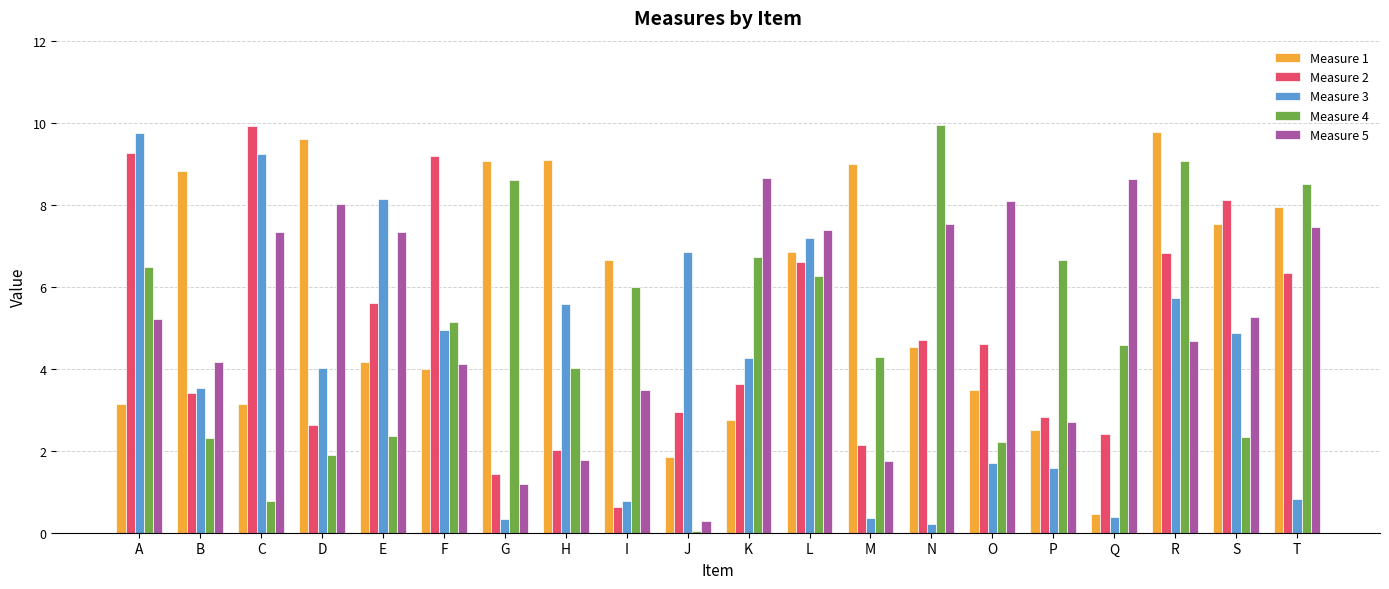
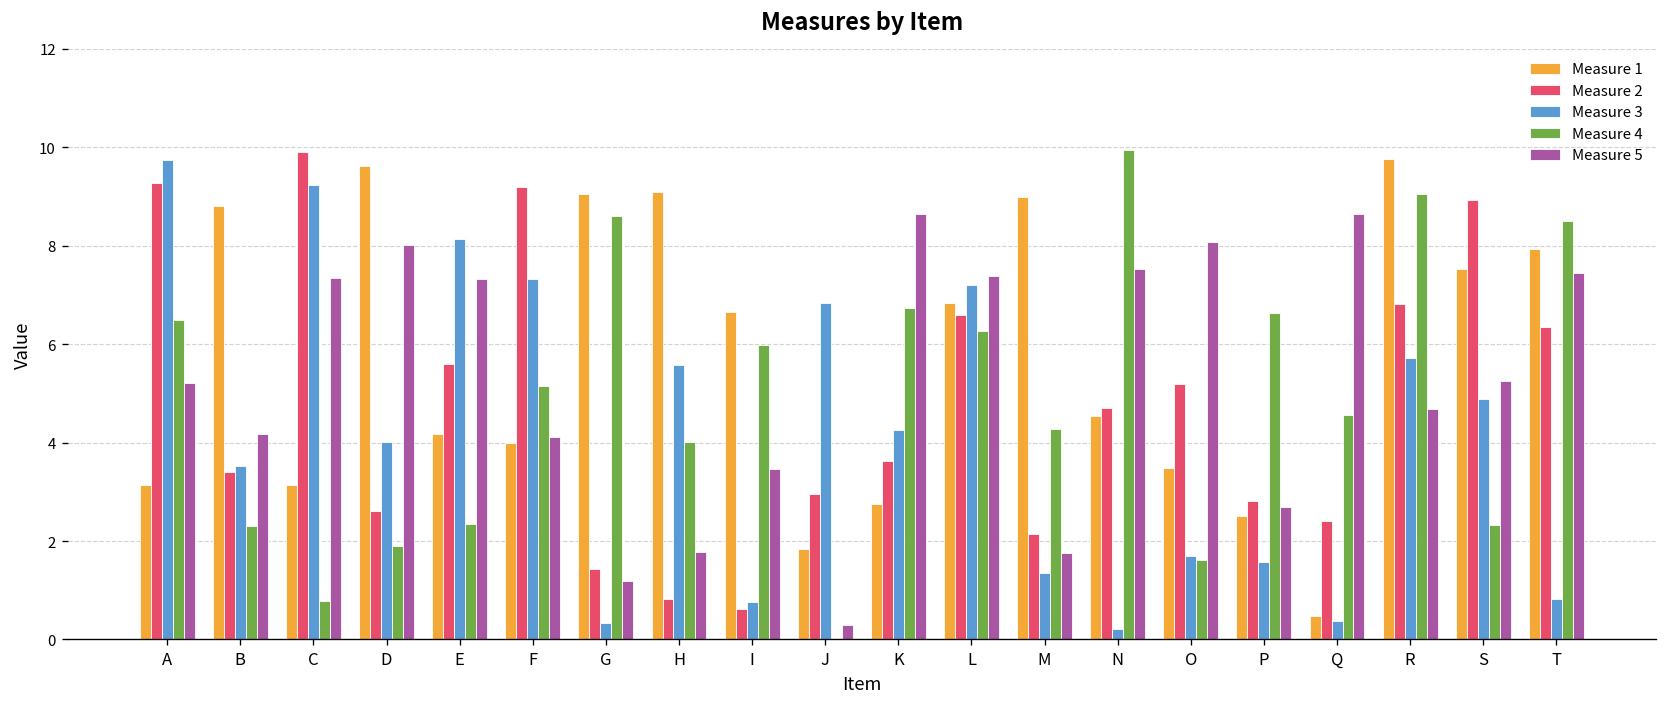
  {
    "Measure 1": {
      "A": 3.1,
      "B": 8.8,
      "C": 3.1,
      "D": 9.6,
      "E": 4.2,
      "F": 4.0,
      "G": 9.1,
      "H": 9.1,
      "I": 6.7,
      "J": 1.8,
      "K": 2.8,
      "L": 6.8,
      "M": 9.0,
      "N": 4.5,
      "O": 3.5,
      "P": 2.5,
      "Q": 0.5,
      "R": 9.8,
      "S": 7.5,
      "T": 7.9
    },
    "Measure 2": {
      "A": 9.3,
      "B": 3.4,
      "C": 9.9,
      "D": 2.6,
      "E": 5.6,
      "F": 9.2,
      "G": 1.4,
-     "H": 2.0,
+     "H": 0.8,
      "I": 0.6,
      "J": 2.9,
      "K": 3.6,
      "L": 6.6,
      "M": 2.1,
      "N": 4.7,
-     "O": 4.6,
+     "O": 5.2,
      "P": 2.8,
      "Q": 2.4,
      "R": 6.8,
-     "S": 8.1,
+     "S": 8.9,
      "T": 6.3
    },
    "Measure 3": {
      "A": 9.7,
      "B": 3.5,
      "C": 9.2,
      "D": 4.0,
      "E": 8.1,
-     "F": 5.0,
+     "F": 7.3,
      "G": 0.3,
      "H": 5.6,
      "I": 0.8,
      "J": 6.8,
      "K": 4.3,
      "L": 7.2,
-     "M": 0.4,
+     "M": 1.3,
      "N": 0.2,
      "O": 1.7,
      "P": 1.6,
      "Q": 0.4,
      "R": 5.7,
      "S": 4.9,
      "T": 0.8
    },
    "Measure 4": {
      "A": 6.5,
      "B": 2.3,
      "C": 0.8,
      "D": 1.9,
      "E": 2.4,
      "F": 5.1,
      "G": 8.6,
      "H": 4.0,
      "I": 6.0,
      "K": 6.7,
      "L": 6.3,
      "M": 4.3,
      "N": 10.0,
-     "O": 2.2,
+     "O": 1.6,
      "P": 6.6,
      "Q": 4.6,
      "R": 9.1,
      "S": 2.3,
      "T": 8.5
    },
    "Measure 5": {
      "A": 5.2,
      "B": 4.2,
      "C": 7.3,
      "D": 8.0,
      "E": 7.3,
      "F": 4.1,
      "G": 1.2,
      "H": 1.8,
      "I": 3.5,
      "J": 0.3,
      "K": 8.7,
      "L": 7.4,
      "M": 1.8,
      "N": 7.5,
      "O": 8.1,
      "P": 2.7,
      "Q": 8.6,
      "R": 4.7,
      "S": 5.3,
      "T": 7.4
    }
  }
